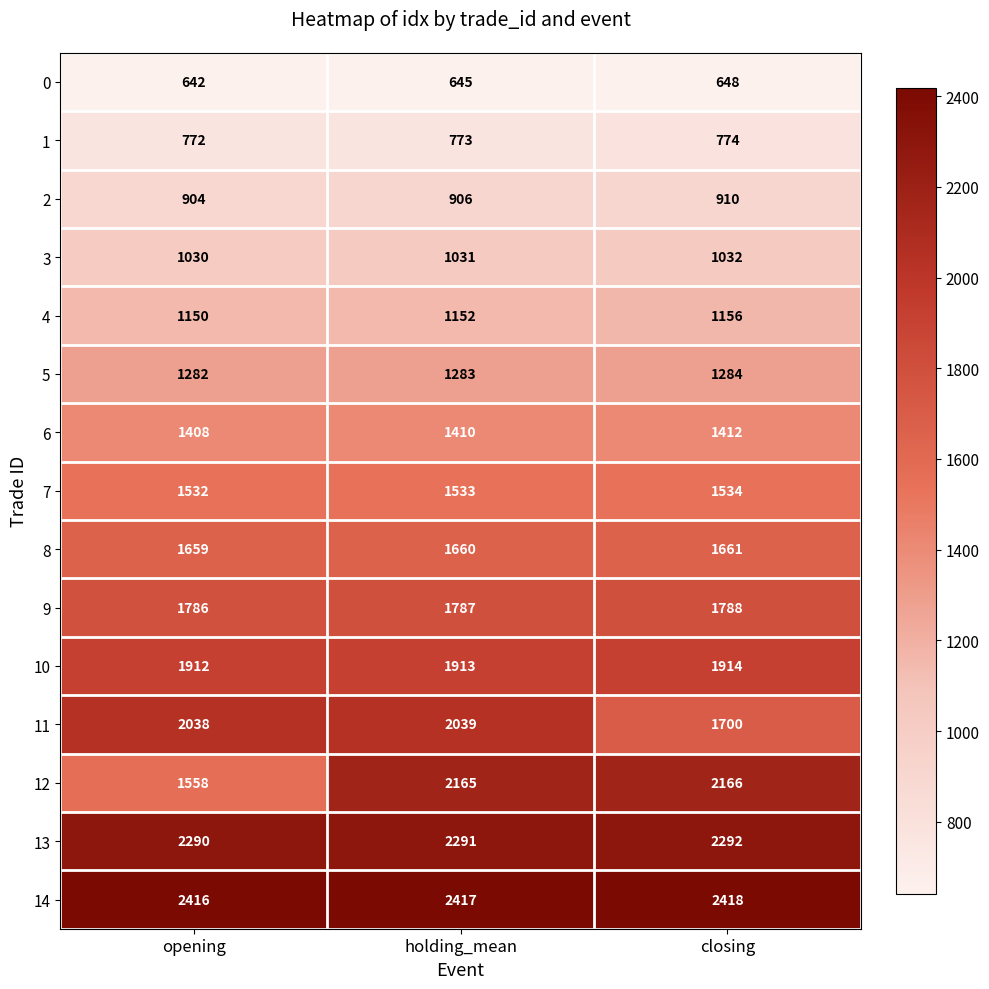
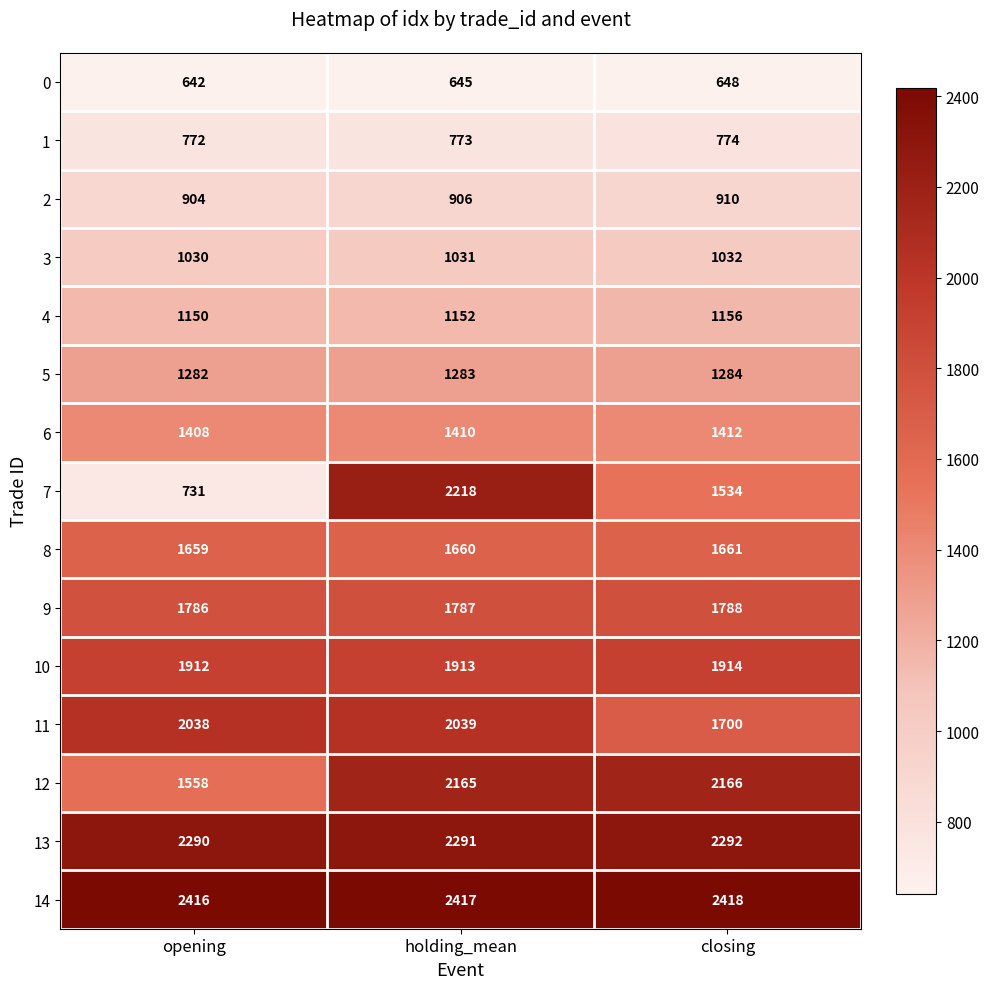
  {
    "0": {
      "opening": 642,
      "holding_mean": 645,
      "closing": 648
    },
    "1": {
      "opening": 772,
      "holding_mean": 773,
      "closing": 774
    },
    "2": {
      "opening": 904,
      "holding_mean": 906,
      "closing": 910
    },
    "3": {
      "opening": 1030,
      "holding_mean": 1031,
      "closing": 1032
    },
    "4": {
      "opening": 1150,
      "holding_mean": 1152,
      "closing": 1156
    },
    "5": {
      "opening": 1282,
      "holding_mean": 1283,
      "closing": 1284
    },
    "6": {
      "opening": 1408,
      "holding_mean": 1410,
      "closing": 1412
    },
    "7": {
-     "opening": 1532,
-     "holding_mean": 1533,
+     "opening": 731,
+     "holding_mean": 2218,
      "closing": 1534
    },
    "8": {
      "opening": 1659,
      "holding_mean": 1660,
      "closing": 1661
    },
    "9": {
      "opening": 1786,
      "holding_mean": 1787,
      "closing": 1788
    },
    "10": {
      "opening": 1912,
      "holding_mean": 1913,
      "closing": 1914
    },
    "11": {
      "opening": 2038,
      "holding_mean": 2039,
      "closing": 1700
    },
    "12": {
      "opening": 1558,
      "holding_mean": 2165,
      "closing": 2166
    },
    "13": {
      "opening": 2290,
      "holding_mean": 2291,
      "closing": 2292
    },
    "14": {
      "opening": 2416,
      "holding_mean": 2417,
      "closing": 2418
    }
  }
